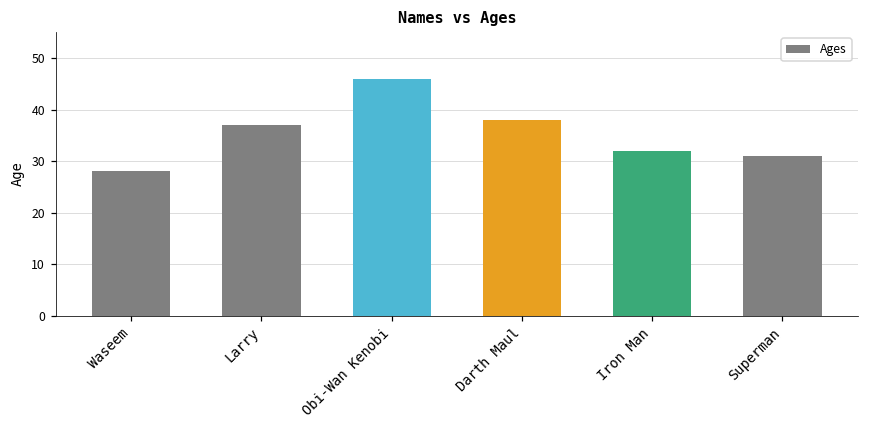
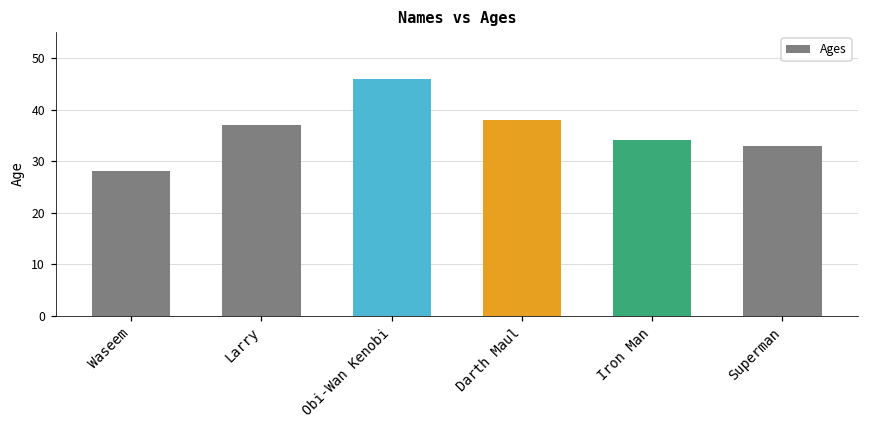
  {
    "Waseem": 28,
    "Larry": 37,
    "Obi-Wan Kenobi": 46,
    "Darth Maul": 38,
-   "Iron Man": 32,
-   "Superman": 31
+   "Iron Man": 34,
+   "Superman": 33
  }
